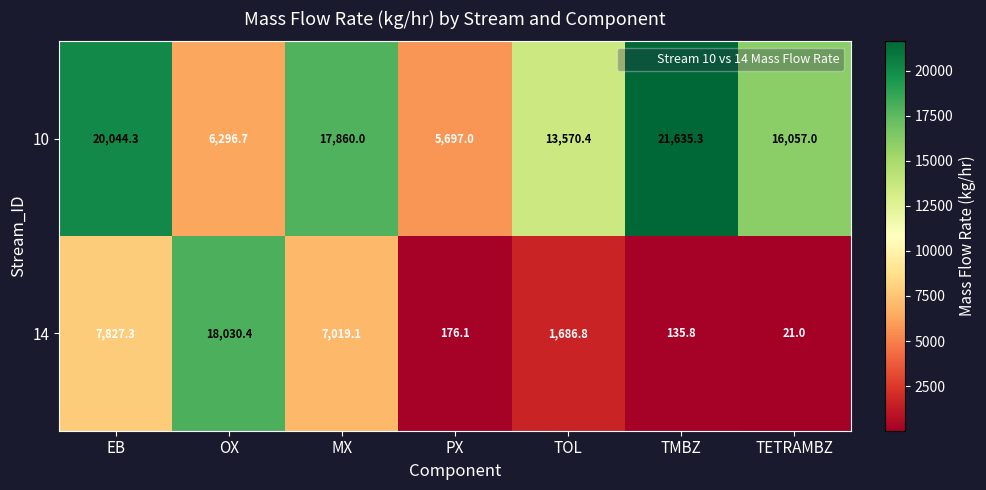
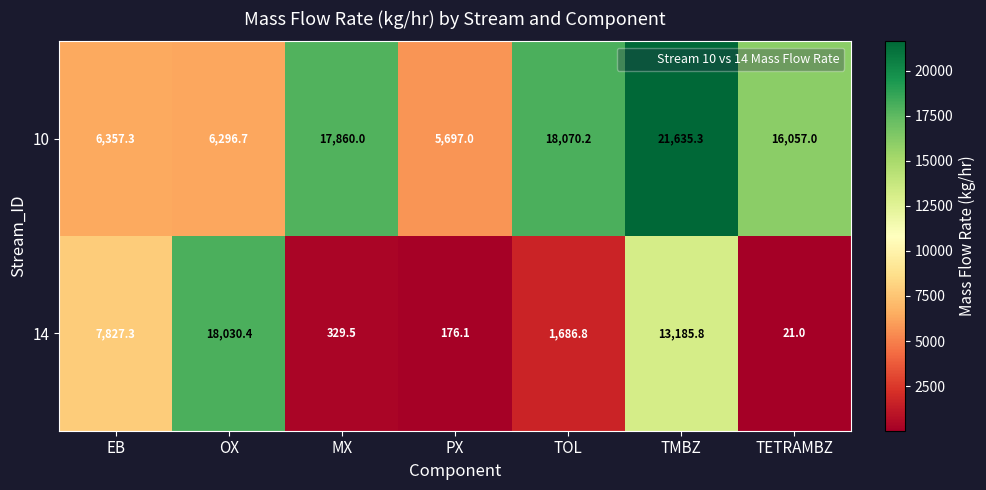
  {
    "10": {
-     "EB": "20,044.3",
+     "EB": "6,357.3",
      "OX": "6,296.7",
      "MX": "17,860.0",
      "PX": "5,697.0",
-     "TOL": "13,570.4",
+     "TOL": "18,070.2",
      "TMBZ": "21,635.3",
      "TETRAMBZ": "16,057.0"
    },
    "14": {
      "EB": "7,827.3",
      "OX": "18,030.4",
-     "MX": "7,019.1",
+     "MX": "329.5",
      "PX": "176.1",
      "TOL": "1,686.8",
-     "TMBZ": "135.8",
+     "TMBZ": "13,185.8",
      "TETRAMBZ": "21.0"
    }
  }
